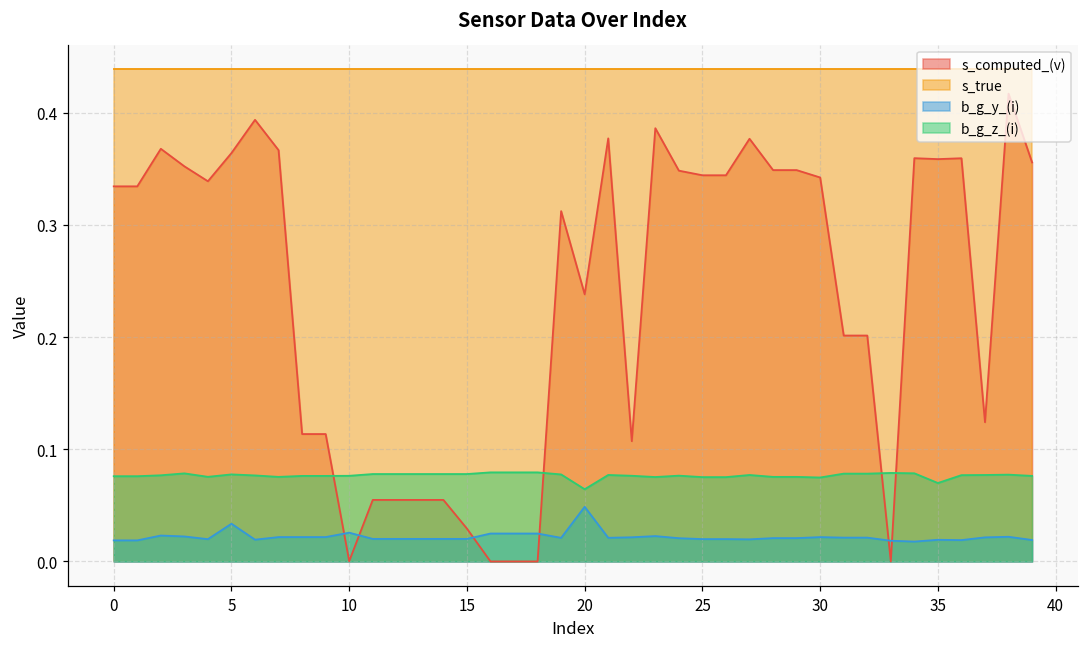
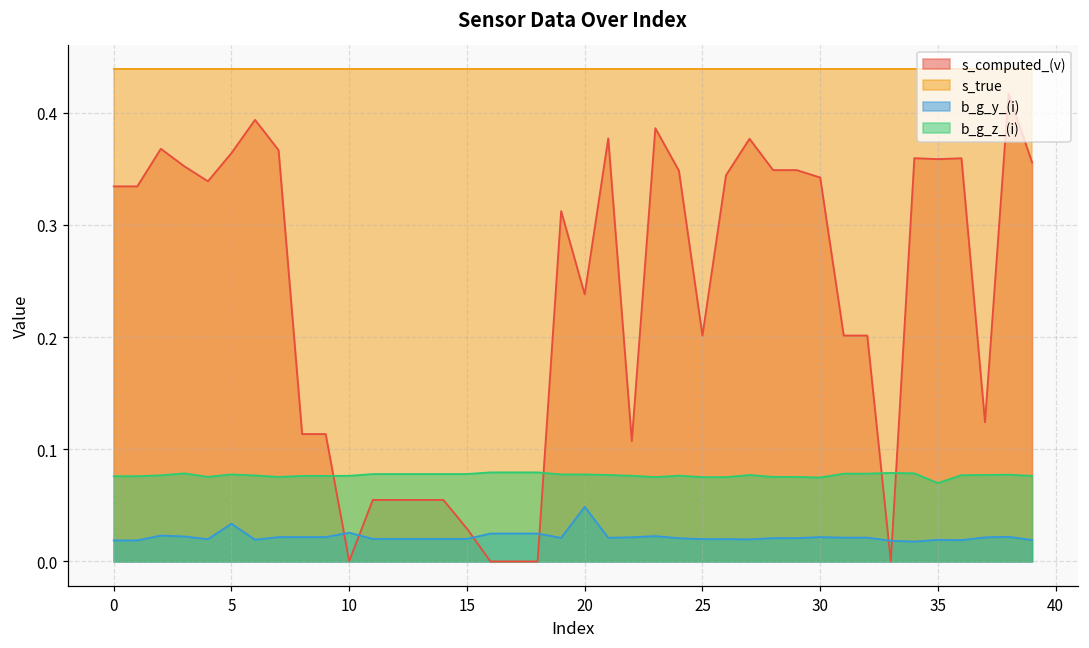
  {
    "s_computed_(v)": {
      "0": 0.334,
      "5": 0.364,
      "10": 0.000,
      "15": 0.029,
      "20": 0.238,
-     "25": 0.344,
+     "25": 0.201,
      "30": 0.342,
      "35": 0.359
    },
    "s_true": {
      "0": 0.439,
      "5": 0.439,
      "10": 0.439,
      "15": 0.439,
      "20": 0.439,
      "25": 0.439,
      "30": 0.439
    },
    "b_g_y_(i)": {
      "0": 0.019,
      "5": 0.034,
      "10": 0.026,
      "15": 0.020,
      "20": 0.049,
      "25": 0.020,
      "30": 0.022,
      "35": 0.019
    },
    "b_g_z_(i)": {
      "0": 0.076,
      "5": 0.078,
      "10": 0.076,
      "15": 0.078,
-     "20": 0.064,
+     "20": 0.078,
      "25": 0.075,
      "30": 0.075,
      "35": 0.070
    }
  }
